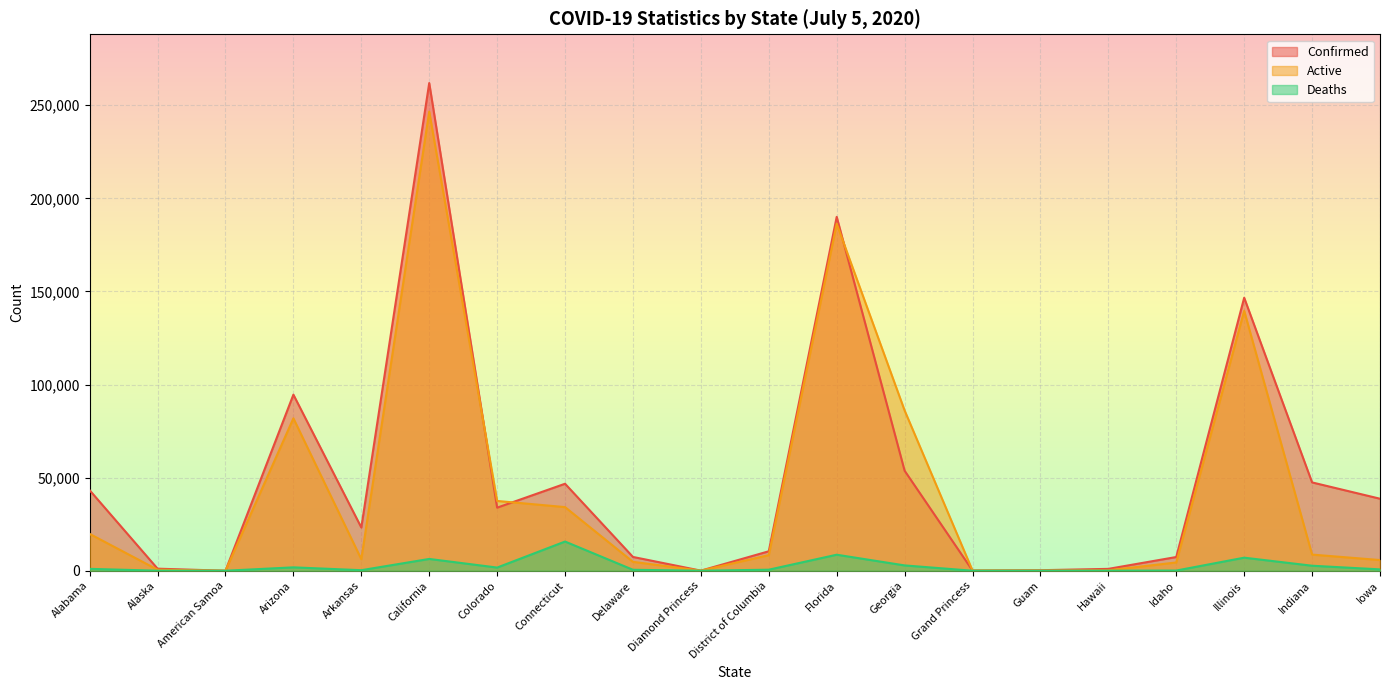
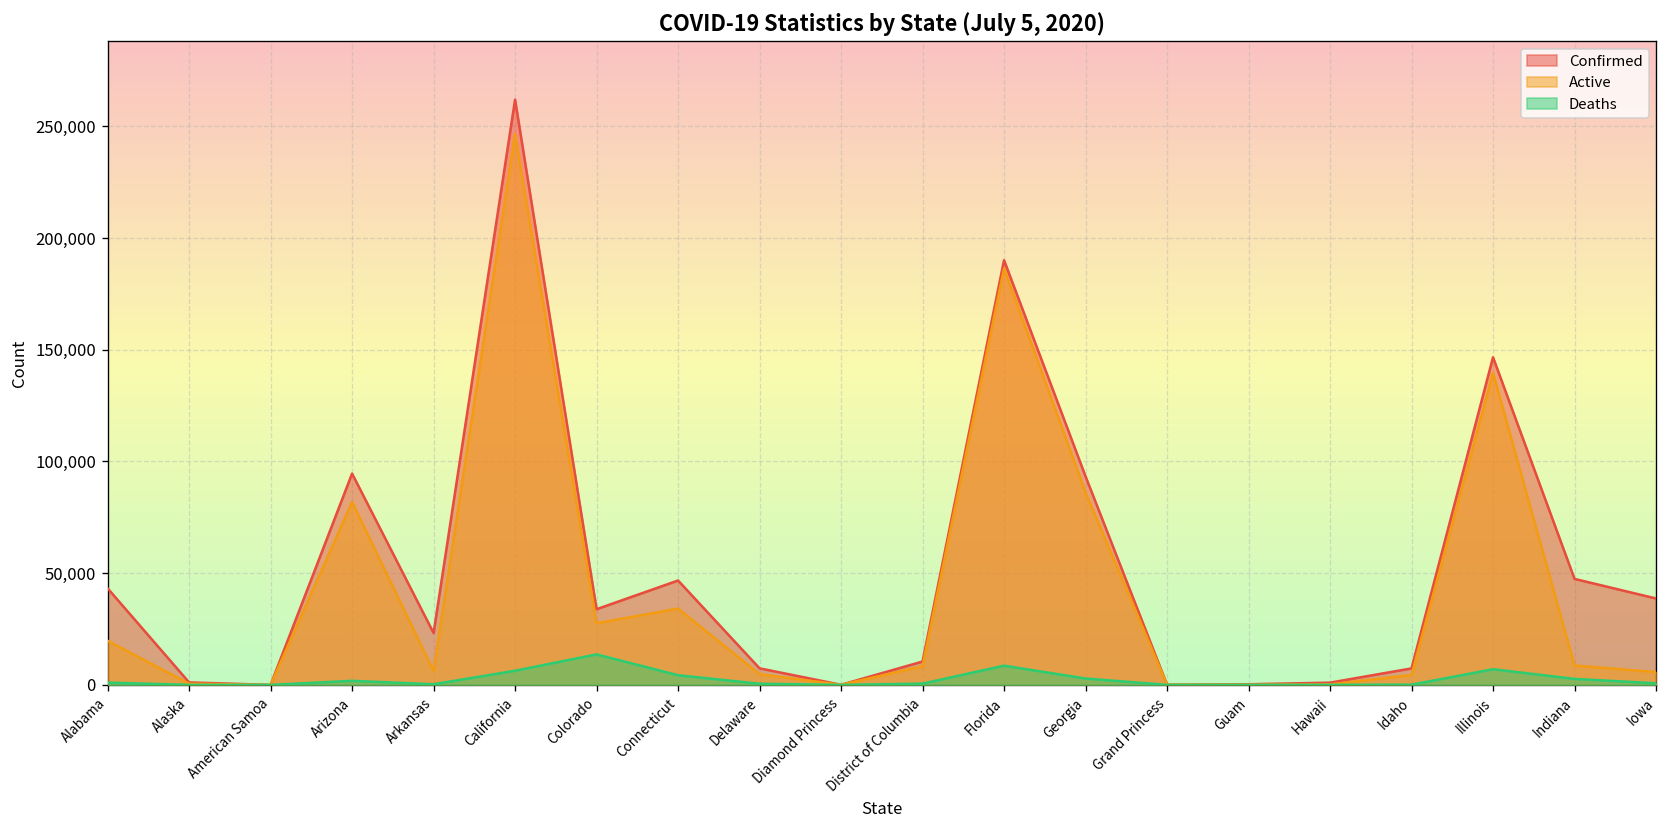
  {
    "Confirmed": {
      "Alabama": "43,000",
      "Arizona": "95,000",
      "Arkansas": "23,000",
      "California": "262,000",
      "Colorado": "34,000",
      "Connecticut": "47,000",
      "Delaware": "7,000",
      "District of Columbia": "10,000",
      "Florida": "190,000",
-     "Georgia": "54,000",
+     "Georgia": "93,000",
      "Idaho": "7,000",
      "Illinois": "147,000",
      "Indiana": "47,000",
      "Iowa": "39,000"
    },
    "Active": {
      "Alabama": "20,000",
      "Arizona": "82,000",
      "Arkansas": "6,000",
      "California": "247,000",
-     "Colorado": "37,000",
+     "Colorado": "28,000",
      "Connecticut": "34,000",
      "Delaware": "5,000",
      "District of Columbia": "8,000",
      "Florida": "186,000",
      "Georgia": "86,000",
      "Idaho": "4,000",
      "Illinois": "140,000",
      "Indiana": "9,000",
      "Iowa": "6,000"
    },
    "Deaths": {
      "Alabama": "1,000",
      "Arizona": "2,000",
      "Arkansas": "0",
      "California": "6,000",
-     "Colorado": "2,000",
-     "Connecticut": "16,000",
+     "Colorado": "14,000",
+     "Connecticut": "4,000",
      "Delaware": "1,000",
      "District of Columbia": "1,000",
      "Florida": "9,000",
      "Georgia": "3,000",
      "Idaho": "0",
      "Illinois": "7,000",
      "Indiana": "3,000",
      "Iowa": "1,000"
    }
  }
